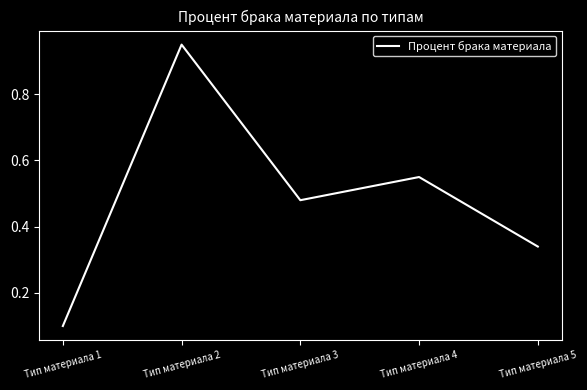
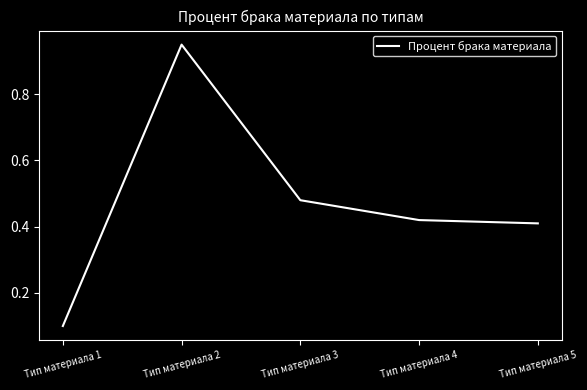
  {
    "Тип материала 1": 0.10,
    "Тип материала 2": 0.95,
    "Тип материала 3": 0.48,
-   "Тип материала 4": 0.55,
-   "Тип материала 5": 0.34
+   "Тип материала 4": 0.42,
+   "Тип материала 5": 0.41
  }
